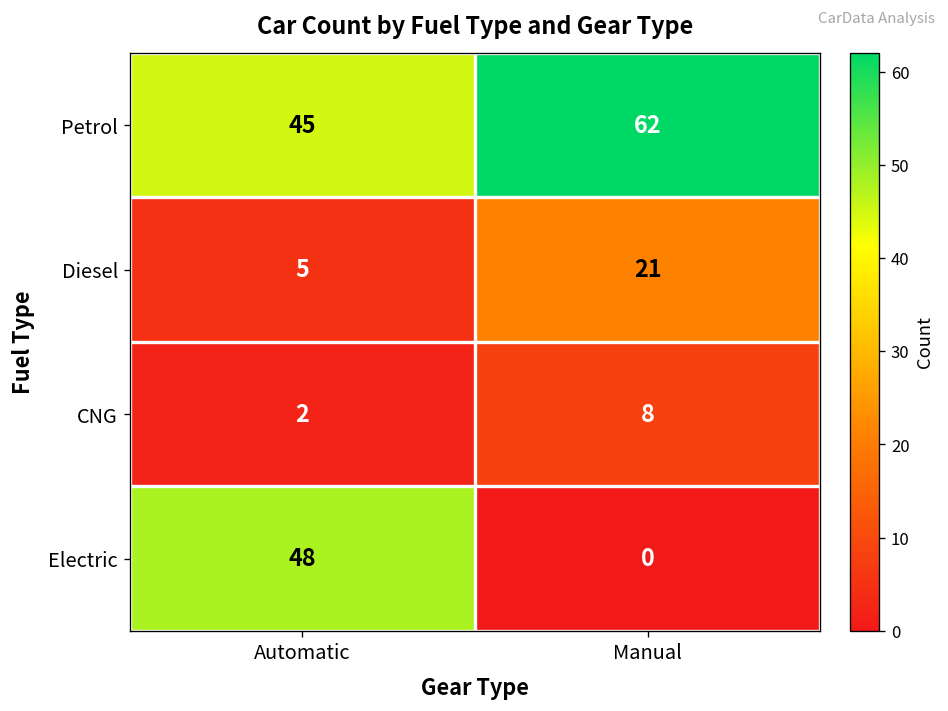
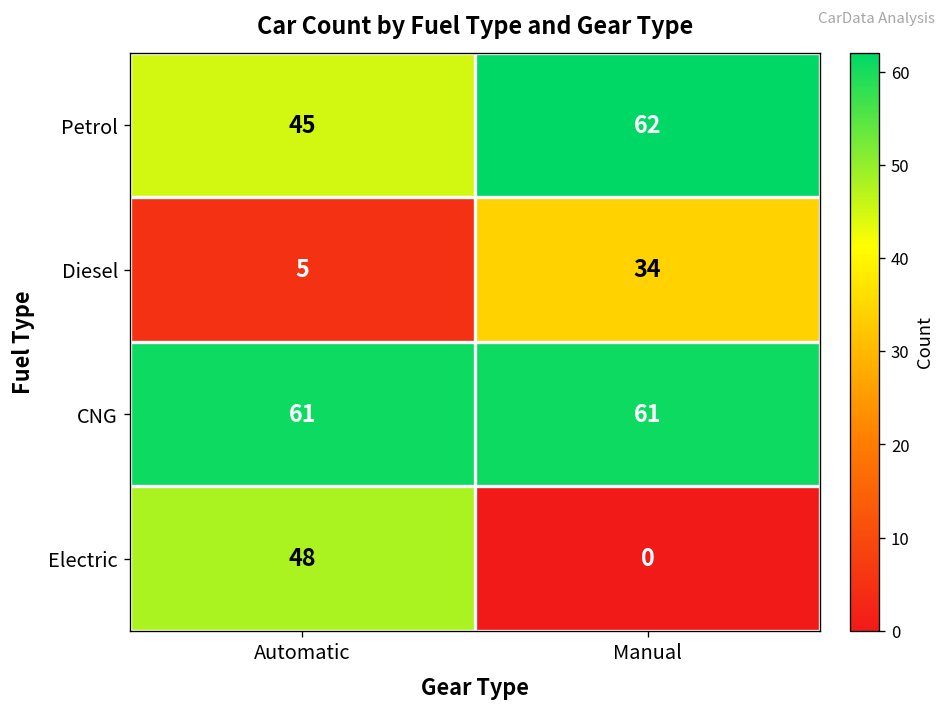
  {
    "Petrol": {
      "Automatic": 45,
      "Manual": 62
    },
    "Diesel": {
      "Automatic": 5,
-     "Manual": 21
+     "Manual": 34
    },
    "CNG": {
-     "Automatic": 2,
-     "Manual": 8
+     "Automatic": 61,
+     "Manual": 61
    },
    "Electric": {
      "Automatic": 48,
      "Manual": 0
    }
  }
